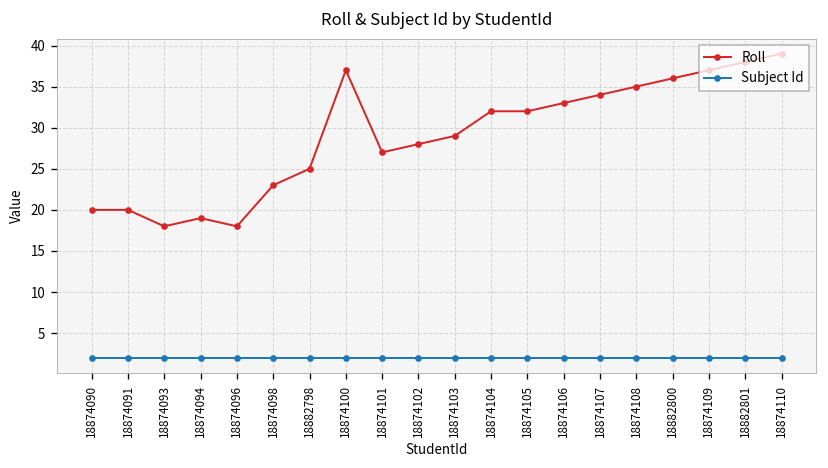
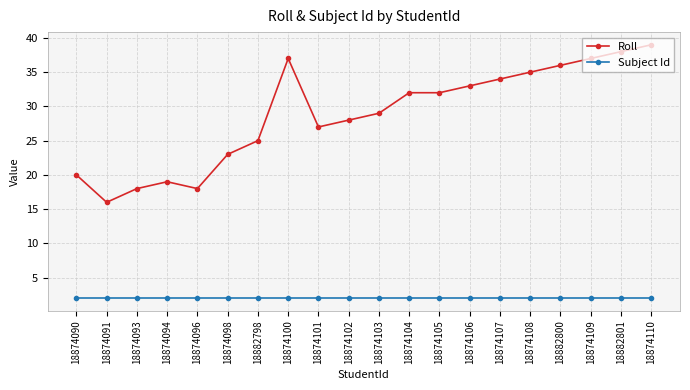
  {
    "Roll": {
      "18874090": 20,
-     "18874091": 20,
+     "18874091": 16,
      "18874093": 18,
      "18874094": 19,
      "18874096": 18,
      "18874098": 23,
      "18882798": 25,
      "18874100": 37,
      "18874101": 27,
      "18874102": 28,
      "18874103": 29,
      "18874104": 32,
      "18874105": 32,
      "18874106": 33,
      "18874107": 34,
      "18874108": 35,
      "18882800": 36
    },
    "Subject Id": {
      "18874090": 2,
      "18874091": 2,
      "18874093": 2,
      "18874094": 2,
      "18874096": 2,
      "18874098": 2,
      "18882798": 2,
      "18874100": 2,
      "18874101": 2,
      "18874102": 2,
      "18874103": 2,
      "18874104": 2,
      "18874105": 2,
      "18874106": 2,
      "18874107": 2,
      "18874108": 2,
      "18882800": 2,
      "18874109": 2,
      "18882801": 2,
      "18874110": 2
    }
  }
